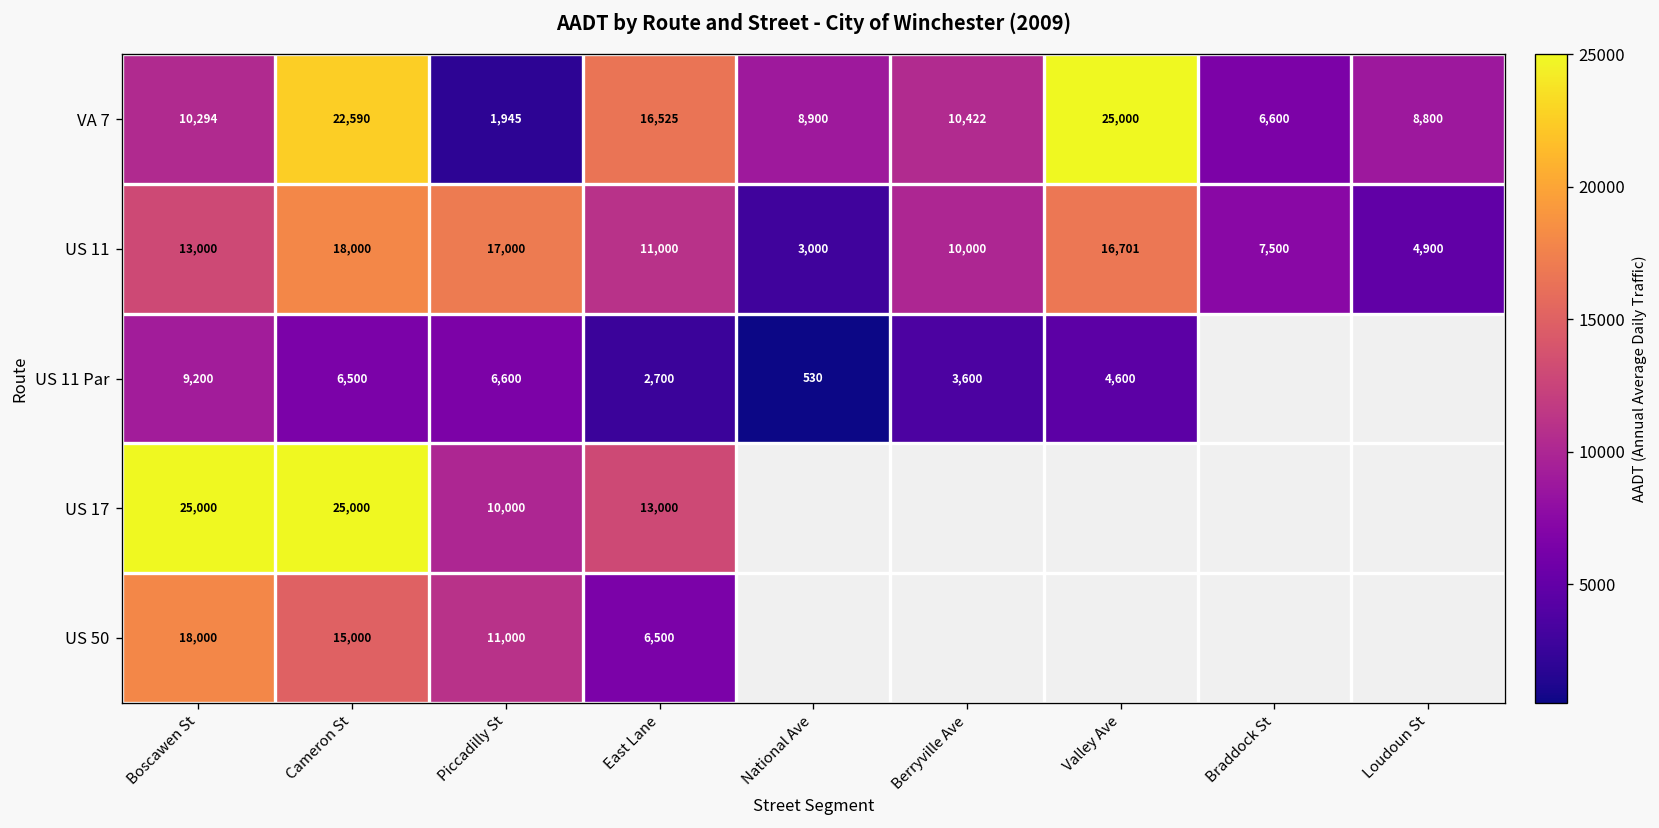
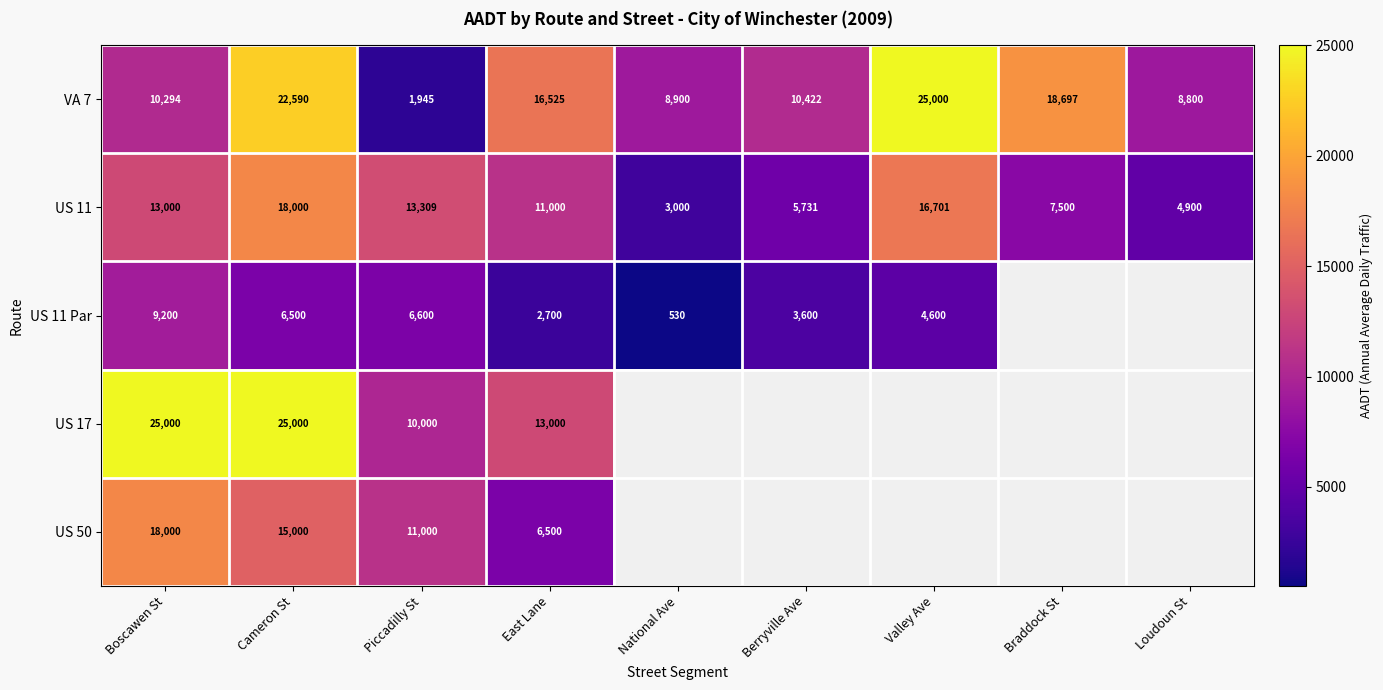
  {
    "VA 7": {
      "Boscawen St": "10,294",
      "Cameron St": "22,590",
      "Piccadilly St": "1,945",
      "East Lane": "16,525",
      "National Ave": "8,900",
      "Berryville Ave": "10,422",
      "Valley Ave": "25,000",
-     "Braddock St": "6,600",
+     "Braddock St": "18,697",
      "Loudoun St": "8,800"
    },
    "US 11": {
      "Boscawen St": "13,000",
      "Cameron St": "18,000",
-     "Piccadilly St": "17,000",
+     "Piccadilly St": "13,309",
      "East Lane": "11,000",
      "National Ave": "3,000",
-     "Berryville Ave": "10,000",
+     "Berryville Ave": "5,731",
      "Valley Ave": "16,701",
      "Braddock St": "7,500",
      "Loudoun St": "4,900"
    },
    "US 11 Par": {
      "Boscawen St": "9,200",
      "Cameron St": "6,500",
      "Piccadilly St": "6,600",
      "East Lane": "2,700",
      "National Ave": "530",
      "Berryville Ave": "3,600",
      "Valley Ave": "4,600"
    },
    "US 17": {
      "Boscawen St": "25,000",
      "Cameron St": "25,000",
      "Piccadilly St": "10,000",
      "East Lane": "13,000"
    },
    "US 50": {
      "Boscawen St": "18,000",
      "Cameron St": "15,000",
      "Piccadilly St": "11,000",
      "East Lane": "6,500"
    }
  }
